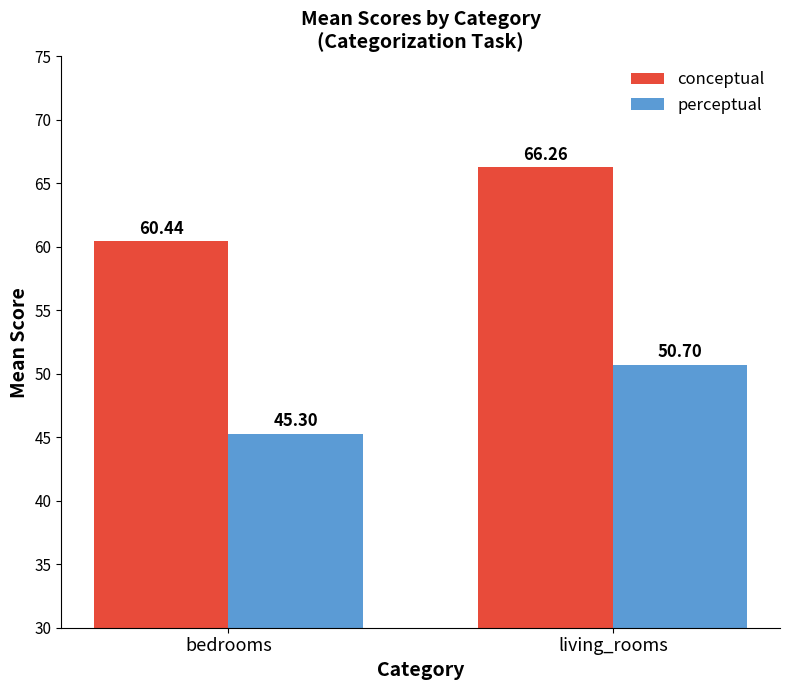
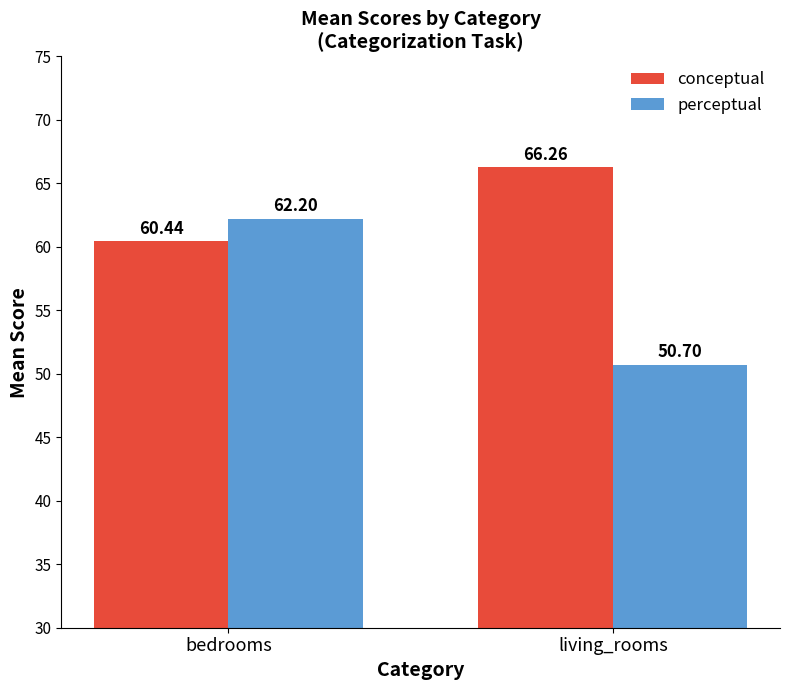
  {
    "conceptual": {
      "bedrooms": 60.44,
      "living_rooms": 66.26
    },
    "perceptual": {
-     "bedrooms": 45.30,
+     "bedrooms": 62.20,
      "living_rooms": 50.70
    }
  }
